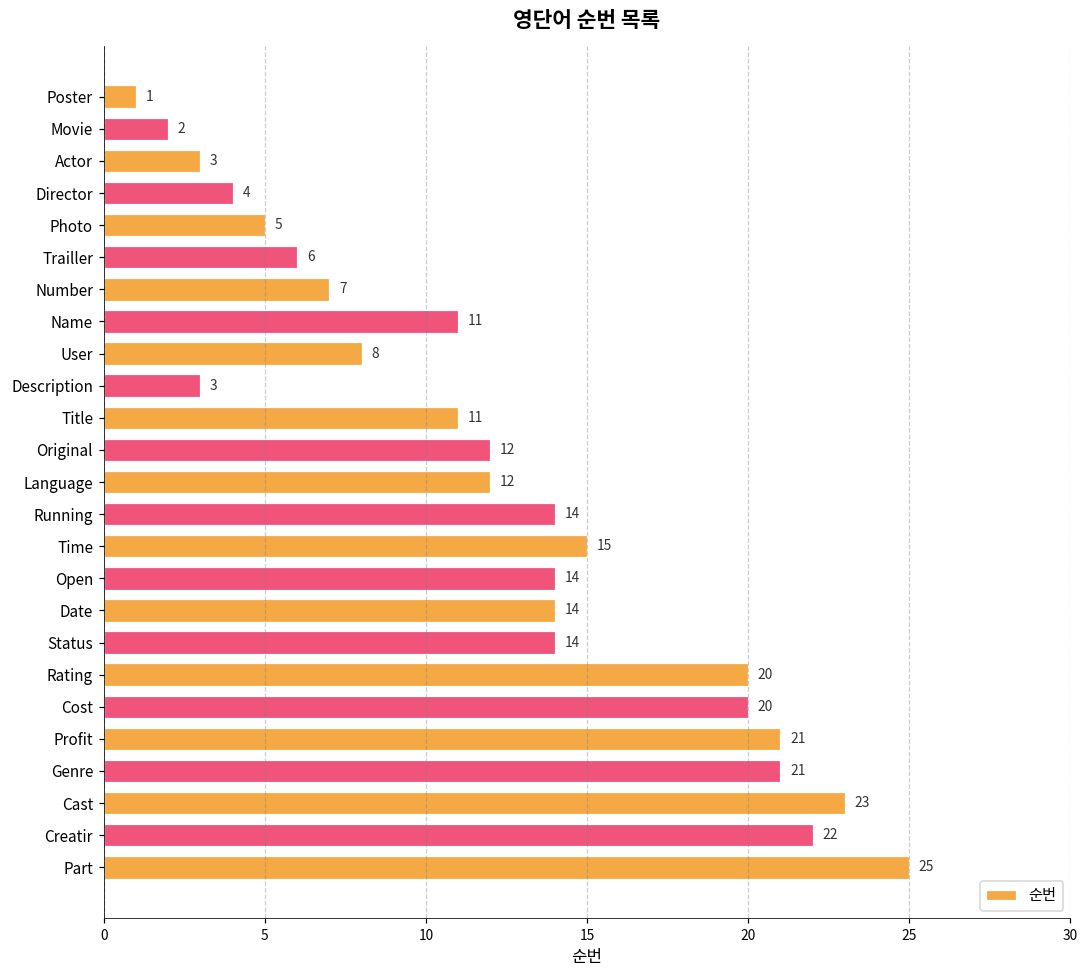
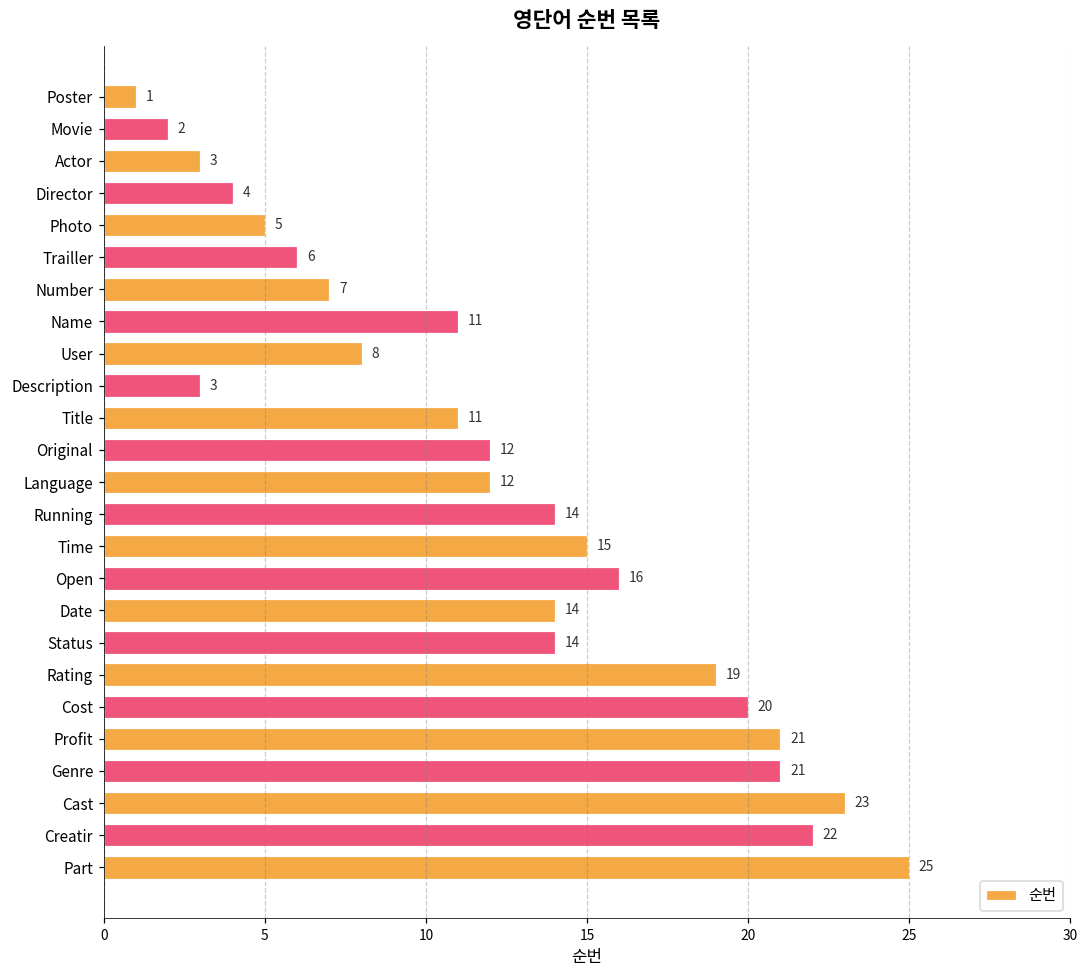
  {
    "Poster": 1,
    "Movie": 2,
    "Actor": 3,
    "Director": 4,
    "Photo": 5,
    "Trailler": 6,
    "Number": 7,
    "Name": 11,
    "User": 8,
    "Description": 3,
    "Title": 11,
    "Original": 12,
    "Language": 12,
    "Running": 14,
    "Time": 15,
-   "Open": 14,
+   "Open": 16,
    "Date": 14,
    "Status": 14,
-   "Rating": 20,
+   "Rating": 19,
    "Cost": 20,
    "Profit": 21,
    "Genre": 21,
    "Cast": 23,
    "Creatir": 22,
    "Part": 25
  }
